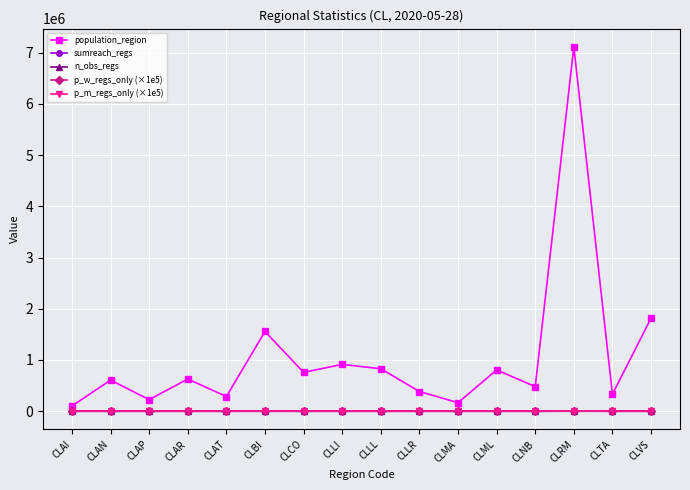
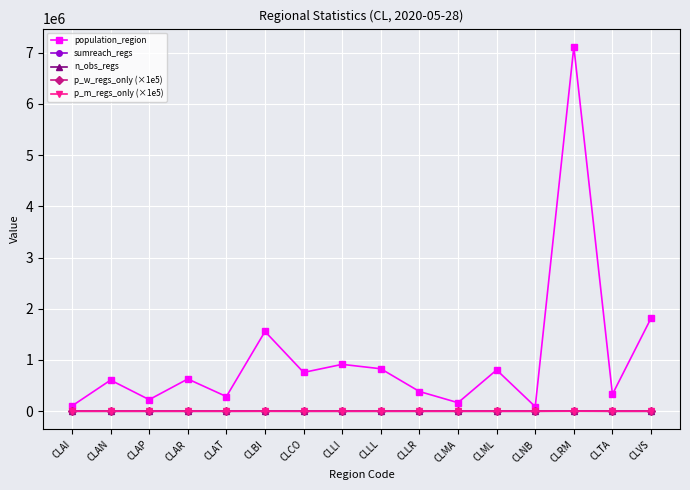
  {
    "population_region": {
      "CLAI": 100000,
      "CLAN": 600000,
      "CLAP": 200000,
      "CLAR": 600000,
      "CLAT": 300000,
      "CLBI": 1600000,
      "CLCO": 800000,
      "CLLI": 900000,
      "CLLL": 800000,
      "CLLR": 400000,
      "CLMA": 200000,
      "CLML": 800000,
-     "CLNB": 500000,
+     "CLNB": 100000,
      "CLRM": 7100000,
      "CLTA": 300000,
      "CLVS": 1800000
    },
    "p_m_regs_only (×1e5)": {
      "CLAI": 0,
      "CLAN": 0,
      "CLAP": 0,
      "CLAR": 0,
      "CLAT": 0,
      "CLBI": 0,
      "CLCO": 0,
      "CLLI": 0,
      "CLLL": 0,
      "CLLR": 0,
      "CLMA": 0,
      "CLML": 0,
      "CLNB": 0,
      "CLRM": 0,
      "CLTA": 0,
      "CLVS": 0
    }
  }
